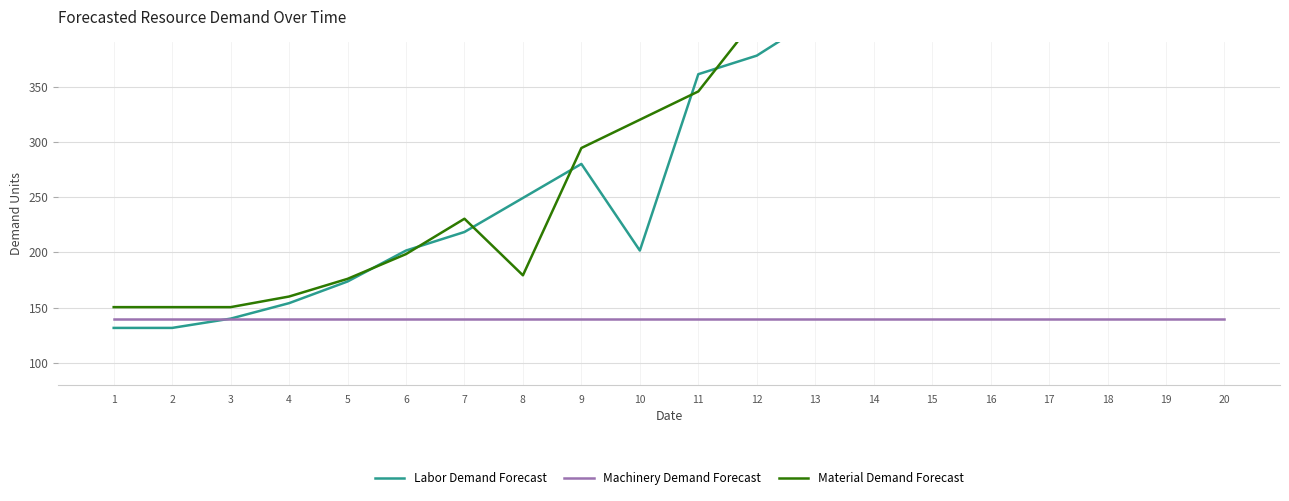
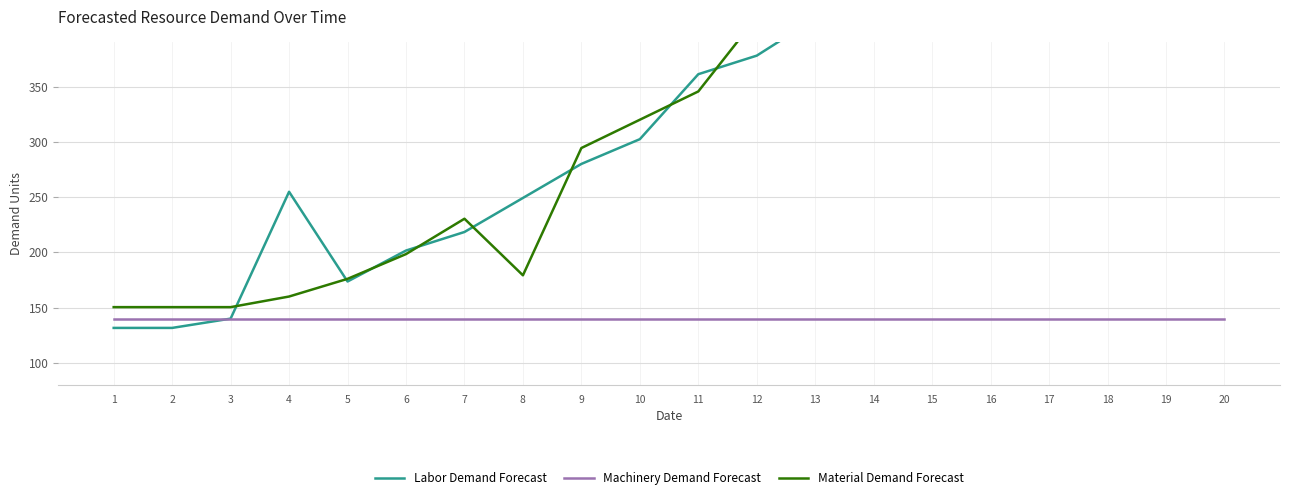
  {
    "Labor Demand Forecast": {
      "1": 132,
      "2": 132,
-     "4": 154,
+     "4": 255,
      "5": 174,
      "6": 202,
      "7": 218,
      "8": 249,
      "9": 280,
-     "10": 202,
+     "10": 302,
      "11": 361,
      "12": 378
    },
    "Machinery Demand Forecast": {
      "1": 140,
      "2": 140,
      "4": 140,
      "5": 140,
      "6": 140,
      "7": 140,
      "8": 140,
      "9": 140,
      "10": 140,
      "11": 140,
      "12": 140,
      "13": 140,
      "14": 140,
      "15": 140,
      "16": 140,
      "17": 140,
      "18": 140,
      "19": 140,
      "20": 140
    },
    "Material Demand Forecast": {
      "1": 150,
      "2": 150,
      "3": 150,
      "4": 160,
      "5": 176,
      "6": 198,
      "7": 230,
      "8": 179,
      "9": 294,
      "10": 320,
      "11": 346
    }
  }
